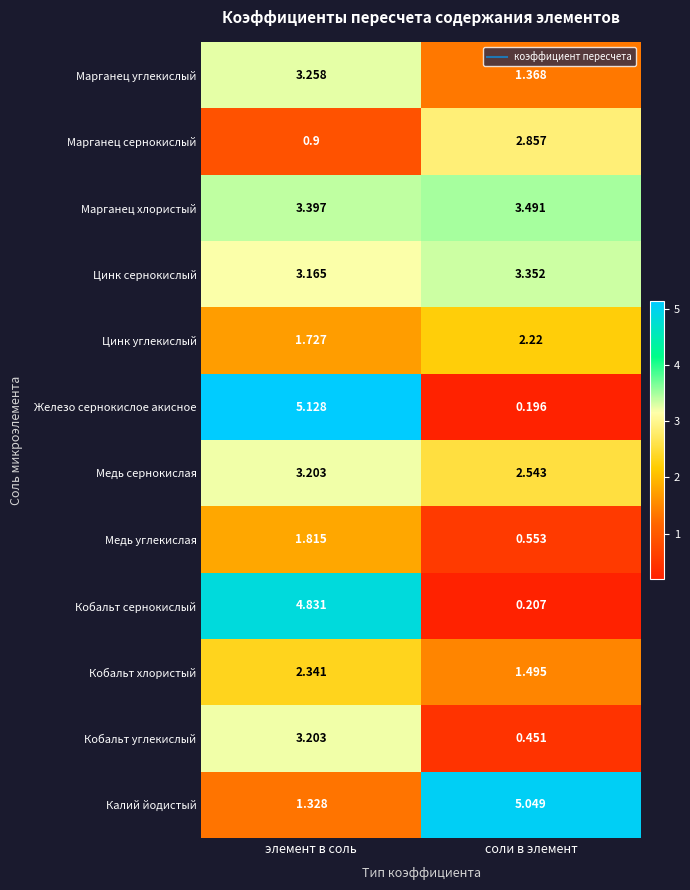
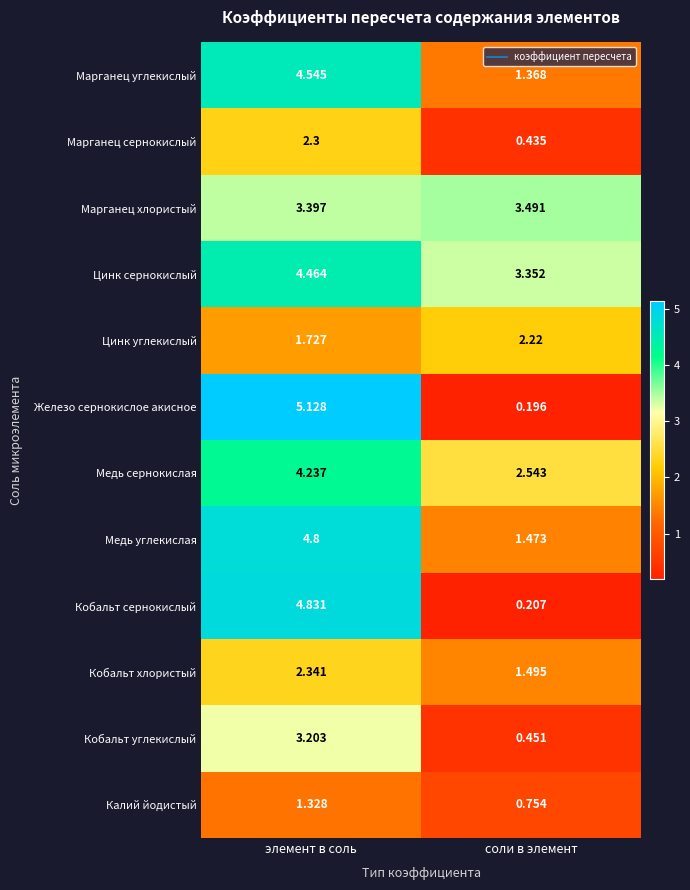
  {
    "Марганец углекислый": {
-     "элемент в соль": 3.258,
+     "элемент в соль": 4.545,
      "соли в элемент": 1.368
    },
    "Марганец сернокислый": {
-     "элемент в соль": 0.9,
-     "соли в элемент": 2.857
+     "элемент в соль": 2.3,
+     "соли в элемент": 0.435
    },
    "Марганец хлористый": {
      "элемент в соль": 3.397,
      "соли в элемент": 3.491
    },
    "Цинк сернокислый": {
-     "элемент в соль": 3.165,
+     "элемент в соль": 4.464,
      "соли в элемент": 3.352
    },
    "Цинк углекислый": {
      "элемент в соль": 1.727,
      "соли в элемент": 2.22
    },
    "Железо сернокислое акисное": {
      "элемент в соль": 5.128,
      "соли в элемент": 0.196
    },
    "Медь сернокислая": {
-     "элемент в соль": 3.203,
+     "элемент в соль": 4.237,
      "соли в элемент": 2.543
    },
    "Медь углекислая": {
-     "элемент в соль": 1.815,
-     "соли в элемент": 0.553
+     "элемент в соль": 4.8,
+     "соли в элемент": 1.473
    },
    "Кобальт сернокислый": {
      "элемент в соль": 4.831,
      "соли в элемент": 0.207
    },
    "Кобальт хлористый": {
      "элемент в соль": 2.341,
      "соли в элемент": 1.495
    },
    "Кобальт углекислый": {
      "элемент в соль": 3.203,
      "соли в элемент": 0.451
    },
    "Калий йодистый": {
      "элемент в соль": 1.328,
-     "соли в элемент": 5.049
+     "соли в элемент": 0.754
    }
  }
